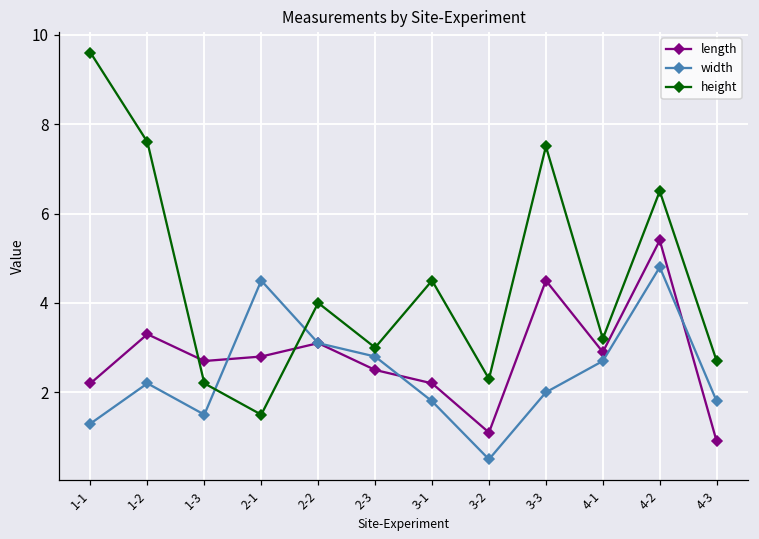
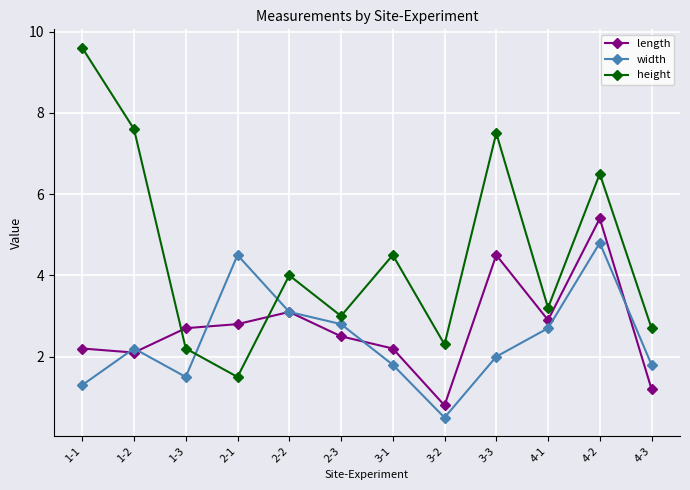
  {
    "length": {
      "1-1": 2.2,
-     "1-2": 3.3,
+     "1-2": 2.1,
      "1-3": 2.7,
      "2-1": 2.8,
      "2-3": 2.5,
      "3-1": 2.2,
-     "3-2": 1.1,
+     "3-2": 0.8,
      "3-3": 4.5,
      "4-1": 2.9,
      "4-2": 5.4,
-     "4-3": 0.9
+     "4-3": 1.2
    },
    "width": {
      "1-1": 1.3,
      "1-2": 2.2,
      "1-3": 1.5,
      "2-1": 4.5,
      "2-3": 2.8,
      "3-1": 1.8,
      "3-2": 0.5,
      "3-3": 2.0,
      "4-1": 2.7,
      "4-2": 4.8,
      "4-3": 1.8
    },
    "height": {
      "1-1": 9.6,
      "1-2": 7.6,
      "1-3": 2.2,
      "2-1": 1.5,
      "2-2": 4.0,
      "2-3": 3.0,
      "3-1": 4.5,
      "3-2": 2.3,
      "3-3": 7.5,
      "4-1": 3.2,
      "4-2": 6.5,
      "4-3": 2.7
    }
  }
